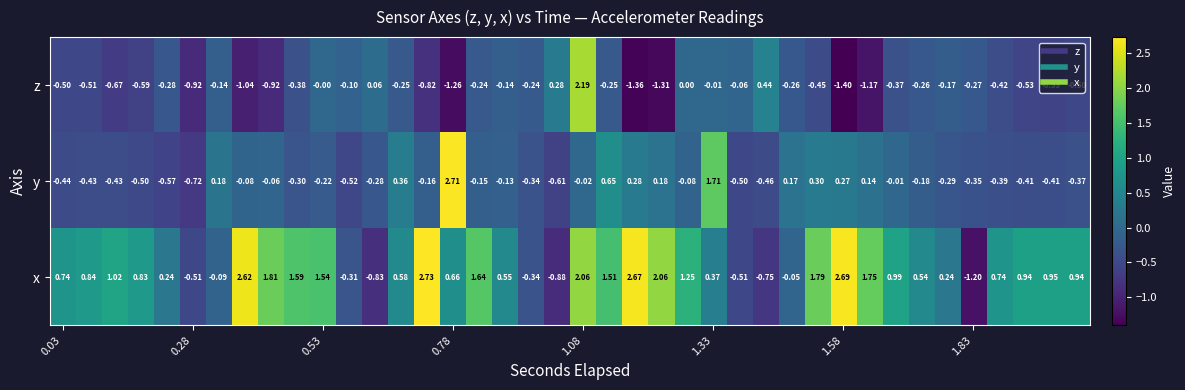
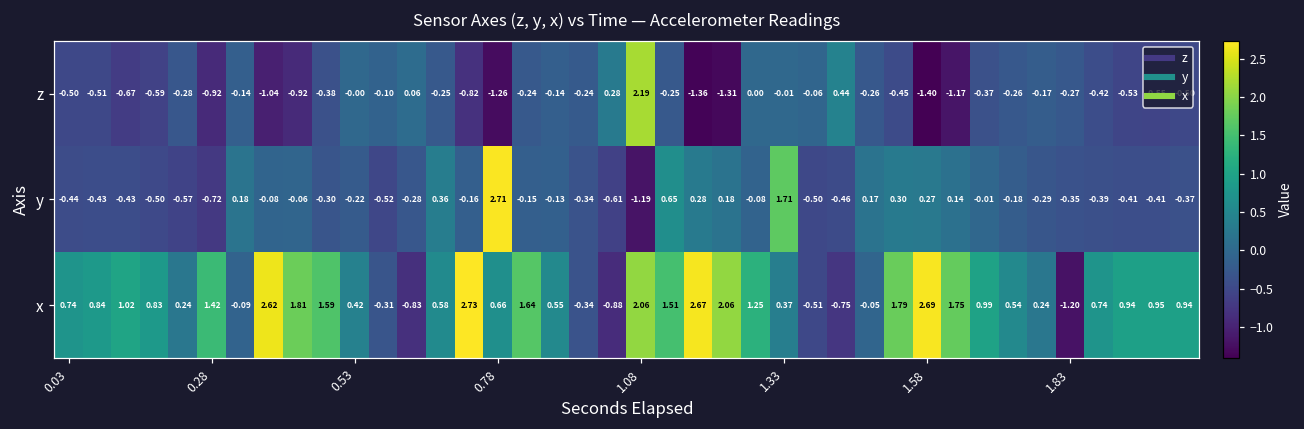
  {
    "z": {
      "0.03": -0.50,
      "0.28": -0.92,
      "0.53": -0.00,
      "0.78": -1.26,
      "1.08": 2.19,
      "1.33": -0.01,
      "1.58": -1.40,
      "1.83": -0.27
    },
    "y": {
      "0.03": -0.44,
      "0.28": -0.72,
      "0.53": -0.22,
      "0.78": 2.71,
-     "1.08": -0.02,
+     "1.08": -1.19,
      "1.33": 1.71,
      "1.58": 0.27,
      "1.83": -0.35
    },
    "x": {
      "0.03": 0.74,
-     "0.28": -0.51,
-     "0.53": 1.54,
+     "0.28": 1.42,
+     "0.53": 0.42,
      "0.78": 0.66,
      "1.08": 2.06,
      "1.33": 0.37,
      "1.58": 2.69,
      "1.83": -1.20
    }
  }
